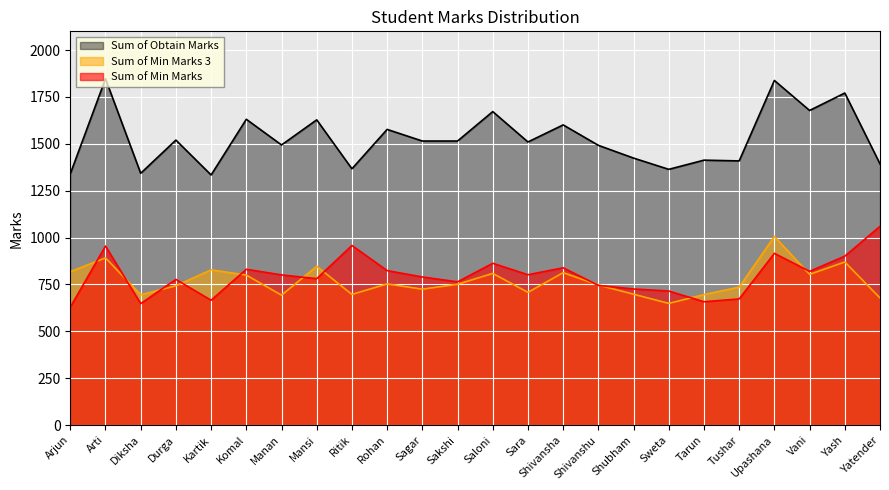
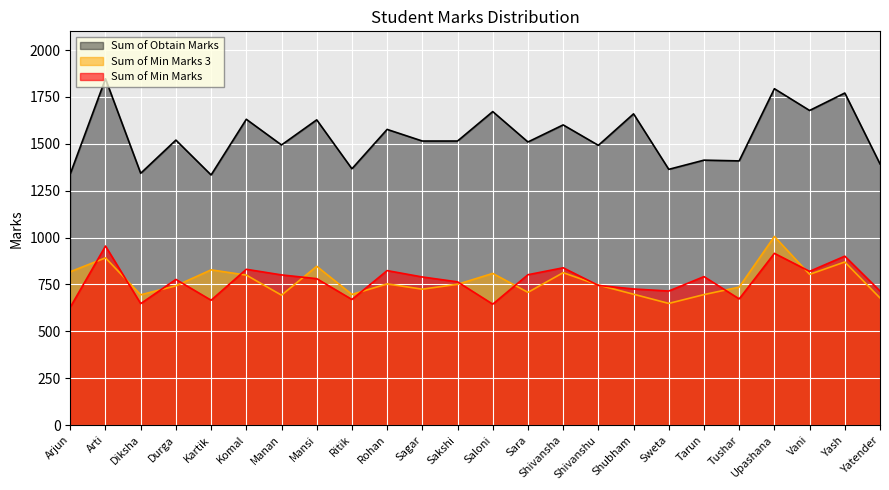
  {
    "Sum of Obtain Marks": {
      "Arjun": 1340,
      "Diksha": 1340,
      "Durga": 1520,
      "Kartik": 1330,
      "Komal": 1630,
      "Manan": 1490,
      "Mansi": 1630,
      "Ritik": 1370,
      "Rohan": 1580,
      "Sagar": 1520,
      "Sakshi": 1520,
      "Saloni": 1670,
      "Sara": 1510,
      "Shivansha": 1600,
      "Shivanshu": 1490,
-     "Shubham": 1420,
+     "Shubham": 1660,
      "Sweta": 1360,
      "Tarun": 1410,
      "Tushar": 1410,
-     "Upashana": 1840,
+     "Upashana": 1790,
      "Vani": 1680,
      "Yash": 1770,
      "Yatender": 1390
    },
    "Sum of Min Marks 3": {
      "Arjun": 820,
      "Arti": 890,
      "Diksha": 700,
      "Durga": 740,
      "Kartik": 830,
      "Komal": 800,
      "Manan": 690,
      "Mansi": 850,
      "Ritik": 700,
      "Rohan": 750,
      "Sagar": 730,
      "Saloni": 810,
      "Sara": 710,
      "Shivansha": 810,
      "Shubham": 700,
      "Sweta": 650,
      "Tarun": 700,
      "Tushar": 740,
      "Upashana": 1010,
      "Vani": 800,
      "Yash": 870,
      "Yatender": 680
    },
    "Sum of Min Marks": {
      "Arjun": 630,
      "Arti": 960,
      "Diksha": 650,
      "Durga": 780,
      "Kartik": 670,
      "Komal": 830,
      "Manan": 800,
      "Mansi": 780,
-     "Ritik": 960,
+     "Ritik": 670,
      "Rohan": 820,
      "Sagar": 790,
-     "Saloni": 860,
+     "Saloni": 650,
      "Sara": 800,
      "Shivansha": 840,
      "Shubham": 730,
      "Sweta": 720,
-     "Tarun": 660,
+     "Tarun": 790,
      "Tushar": 670,
      "Upashana": 920,
      "Vani": 820,
      "Yash": 900,
-     "Yatender": 1060
+     "Yatender": 720
    }
  }
